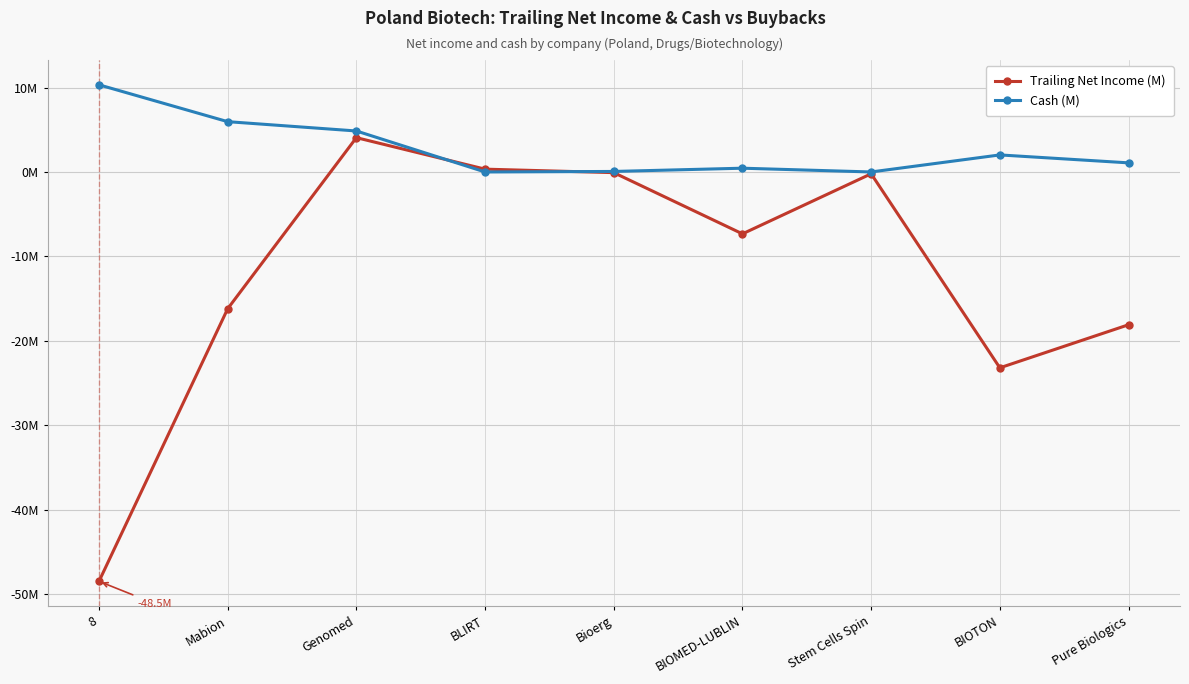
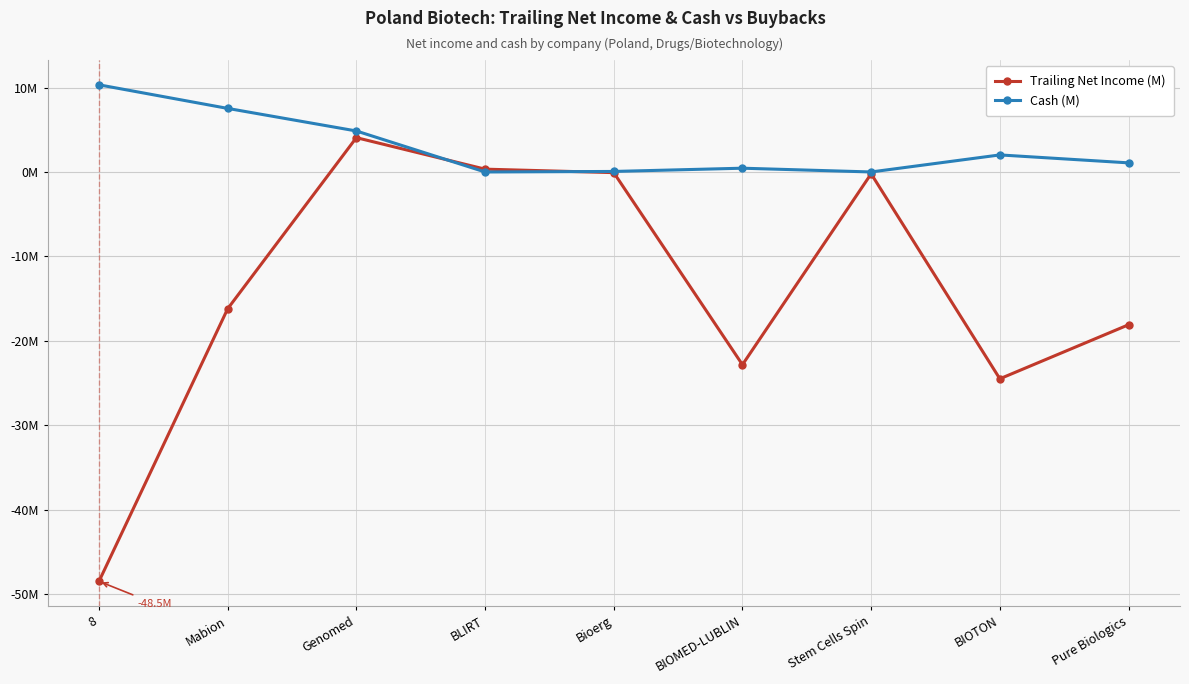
  {
    "Trailing Net Income (M)": {
      "Mabion": -16000000,
      "Genomed": 4000000,
      "BLIRT": 0,
-     "BIOMED-LUBLIN": -7000000,
-     "BIOTON": -23000000,
+     "BIOMED-LUBLIN": -23000000,
+     "BIOTON": -25000000,
      "Pure Biologics": -18000000
    },
    "Cash (M)": {
      "8": 10000000,
-     "Mabion": 6000000,
+     "Mabion": 8000000,
      "Genomed": 5000000,
      "BLIRT": 0,
      "BIOMED-LUBLIN": 0,
      "BIOTON": 2000000,
      "Pure Biologics": 1000000
    }
  }
